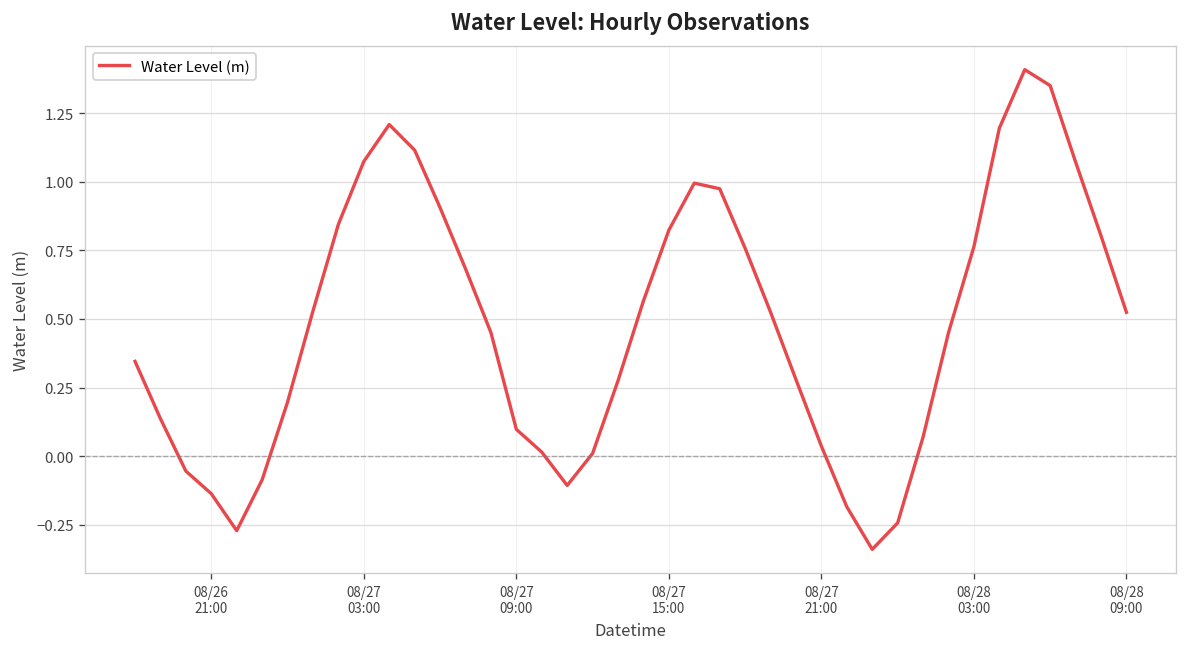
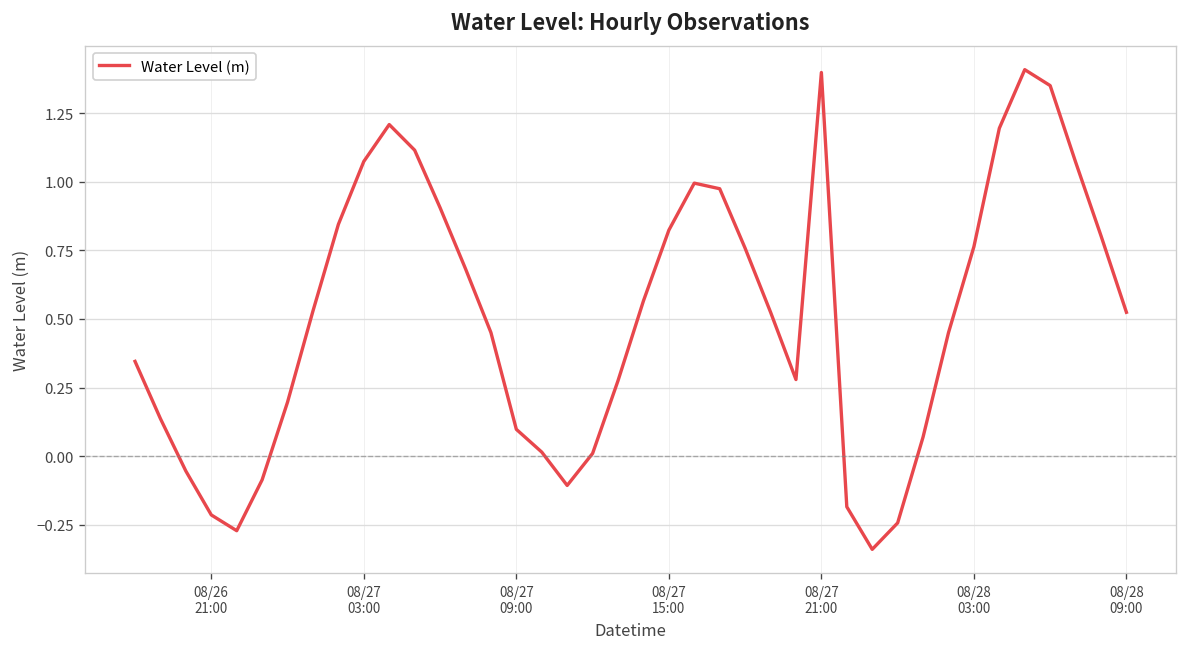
  {
-   "08/26 21:00": -0.14,
+   "08/26 21:00": -0.22,
    "08/27 03:00": 1.08,
    "08/27 09:00": 0.10,
    "08/27 15:00": 0.82,
-   "08/27 21:00": 0.04,
+   "08/27 21:00": 1.40,
    "08/28 03:00": 0.76,
    "08/28 09:00": 0.52
  }
